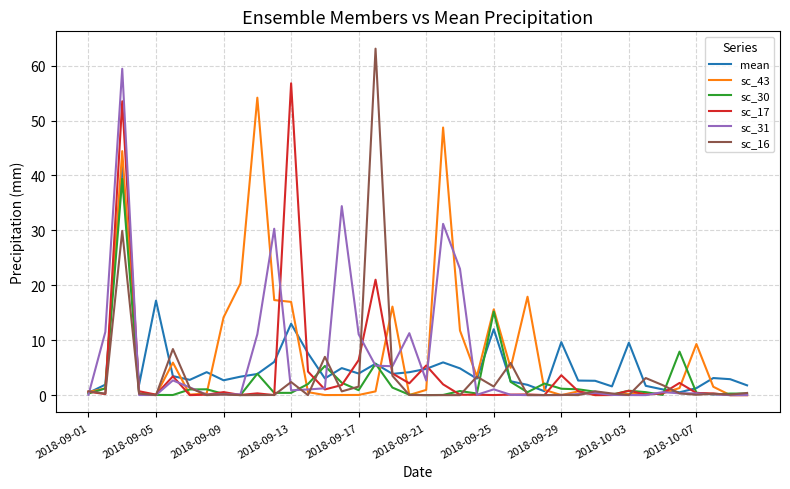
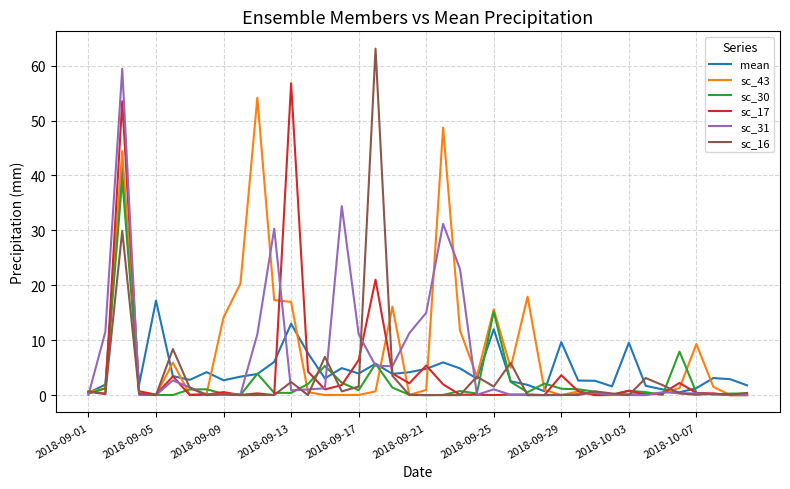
  {
    "mean": {
      "2018-09-05": 17,
      "2018-09-09": 3,
      "2018-09-13": 13,
      "2018-09-17": 4,
      "2018-09-21": 5,
      "2018-09-25": 12,
      "2018-09-29": 10,
      "2018-10-03": 10,
      "2018-10-07": 1
    },
    "sc_43": {
      "2018-09-09": 14,
      "2018-09-13": 17,
      "2018-09-17": 0,
      "2018-09-21": 1,
      "2018-10-07": 9
    },
    "sc_30": {
      "2018-09-13": 0,
      "2018-09-17": 1,
      "2018-09-29": 1
    },
    "sc_17": {
      "2018-09-13": 57,
      "2018-09-17": 6,
      "2018-09-21": 5,
      "2018-09-25": 0,
      "2018-09-29": 4
    },
    "sc_31": {
      "2018-09-13": 1,
      "2018-09-17": 11,
-     "2018-09-21": 3,
+     "2018-09-21": 15,
      "2018-09-25": 1
    },
    "sc_16": {
      "2018-09-13": 2,
      "2018-09-17": 2,
      "2018-09-25": 2
    }
  }
